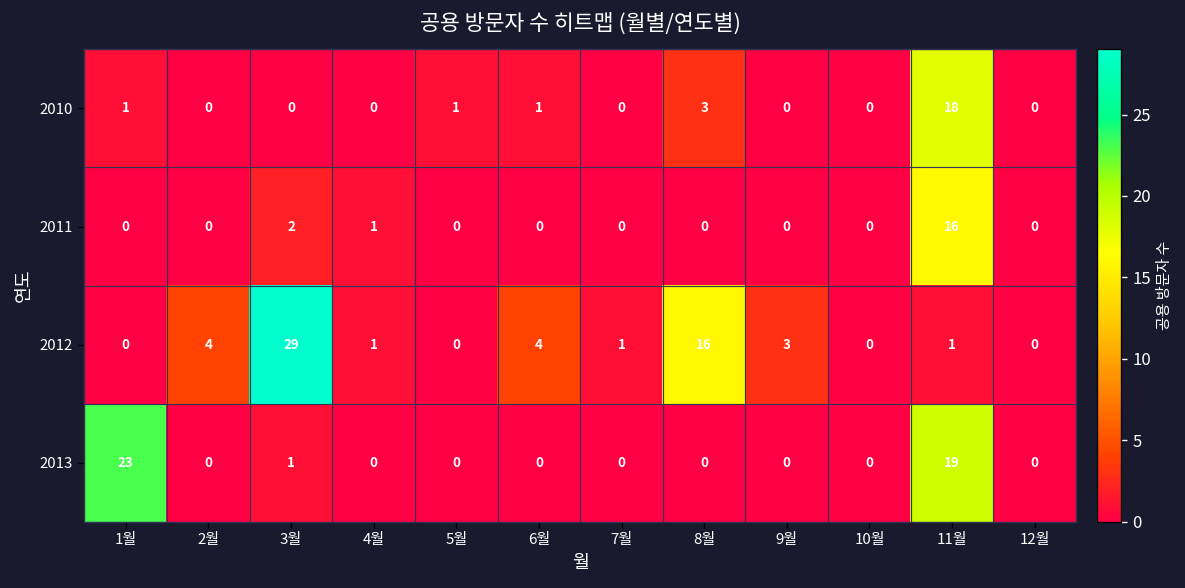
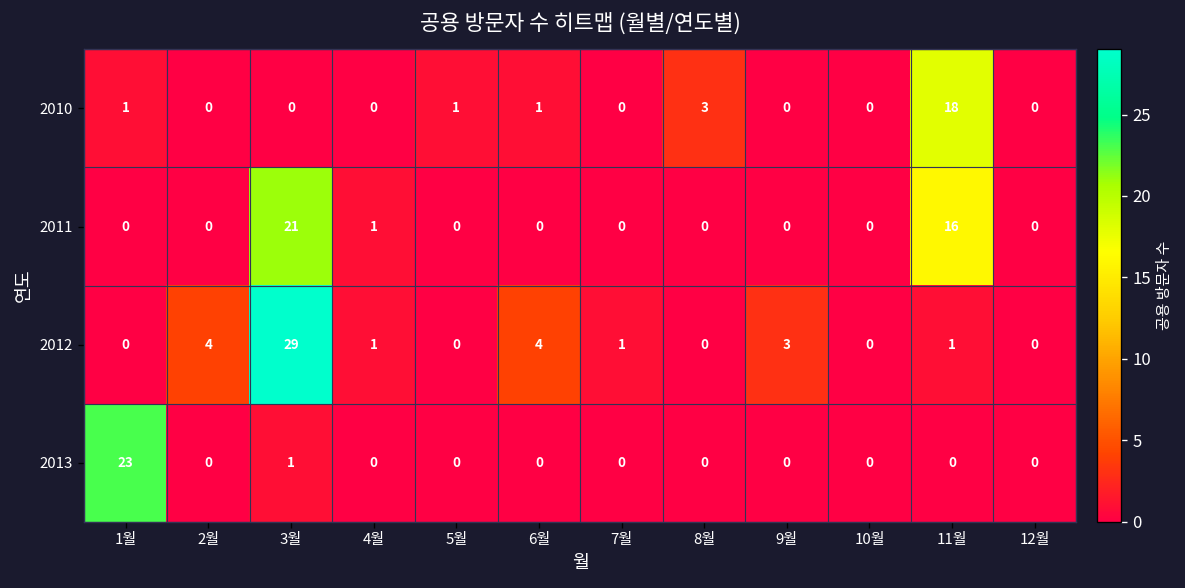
  {
    "2010": {
      "1월": 1,
      "2월": 0,
      "3월": 0,
      "4월": 0,
      "5월": 1,
      "6월": 1,
      "7월": 0,
      "8월": 3,
      "9월": 0,
      "10월": 0,
      "11월": 18,
      "12월": 0
    },
    "2011": {
      "1월": 0,
      "2월": 0,
-     "3월": 2,
+     "3월": 21,
      "4월": 1,
      "5월": 0,
      "6월": 0,
      "7월": 0,
      "8월": 0,
      "9월": 0,
      "10월": 0,
      "11월": 16,
      "12월": 0
    },
    "2012": {
      "1월": 0,
      "2월": 4,
      "3월": 29,
      "4월": 1,
      "5월": 0,
      "6월": 4,
      "7월": 1,
-     "8월": 16,
+     "8월": 0,
      "9월": 3,
      "10월": 0,
      "11월": 1,
      "12월": 0
    },
    "2013": {
      "1월": 23,
      "2월": 0,
      "3월": 1,
      "4월": 0,
      "5월": 0,
      "6월": 0,
      "7월": 0,
      "8월": 0,
      "9월": 0,
      "10월": 0,
-     "11월": 19,
+     "11월": 0,
      "12월": 0
    }
  }
